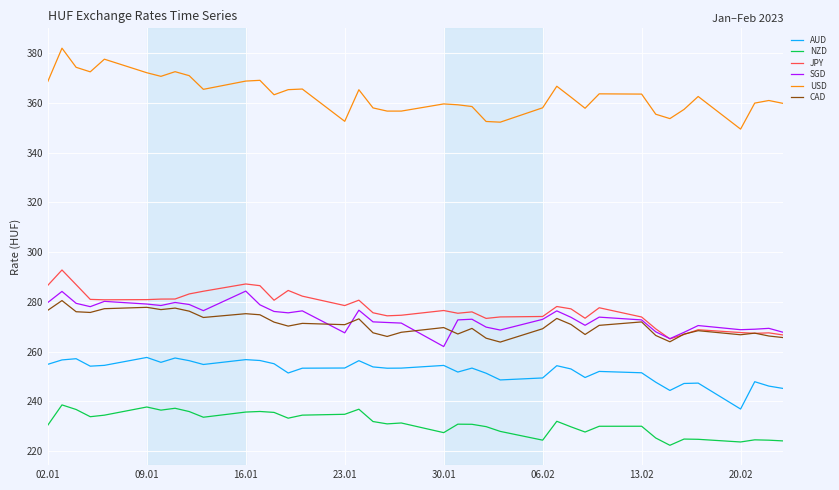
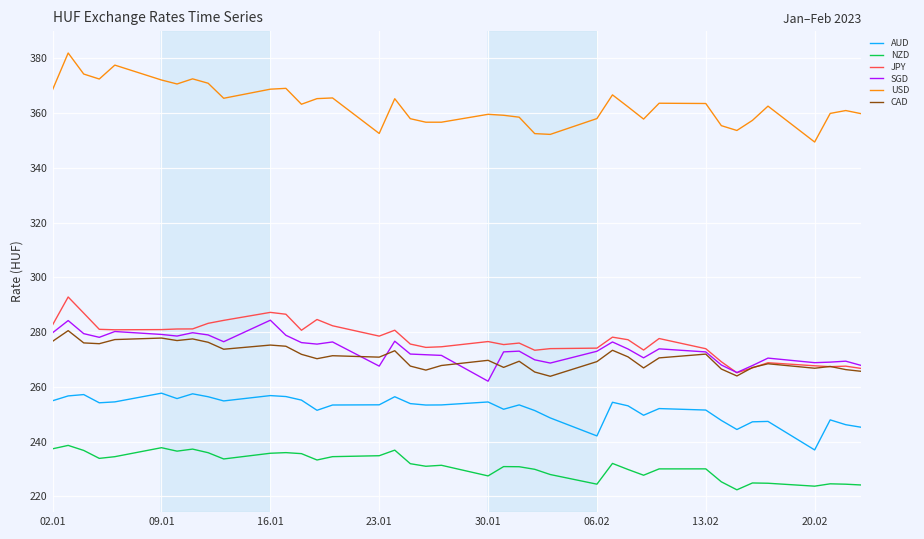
  {
    "AUD": {
      "02.01": 255,
      "09.01": 258,
      "16.01": 257,
      "23.01": 253,
      "30.01": 254,
-     "06.02": 249,
+     "06.02": 242,
      "13.02": 252,
      "20.02": 237
    },
    "NZD": {
-     "02.01": 230,
+     "02.01": 237,
      "09.01": 238,
      "16.01": 236,
      "23.01": 235,
      "30.01": 227,
      "06.02": 224,
      "13.02": 230,
      "20.02": 224
    },
    "JPY": {
-     "02.01": 287,
+     "02.01": 283,
      "09.01": 281,
      "16.01": 287,
      "23.01": 279,
      "30.01": 277,
      "06.02": 274,
      "13.02": 274
    },
    "SGD": {
      "02.01": 280,
      "09.01": 279,
      "16.01": 284,
      "23.01": 268,
      "30.01": 262,
      "06.02": 273,
      "20.02": 269
    },
    "USD": {
      "02.01": 369,
      "09.01": 372,
      "16.01": 369,
      "23.01": 353,
      "30.01": 360,
      "06.02": 358,
      "13.02": 363,
      "20.02": 349
    },
    "CAD": {
      "02.01": 277,
      "09.01": 278,
      "16.01": 275,
      "23.01": 271,
      "30.01": 270,
      "06.02": 269
    }
  }
